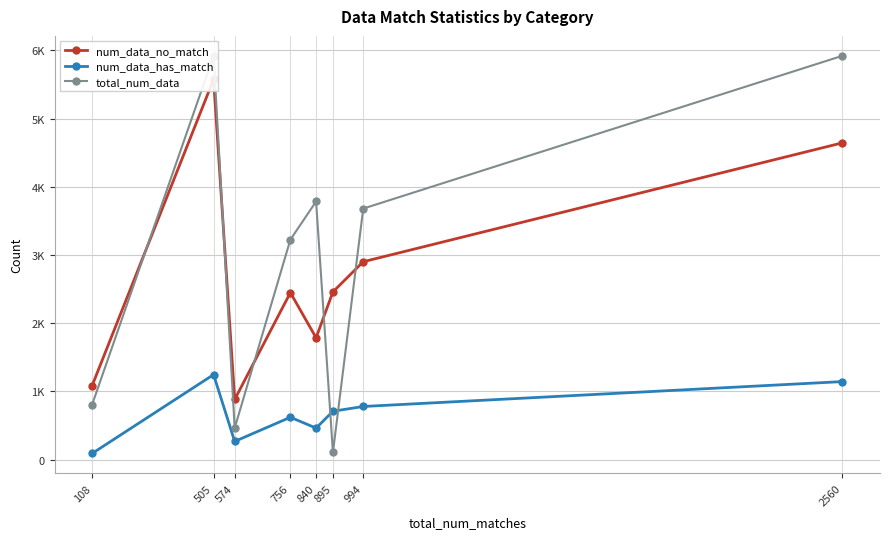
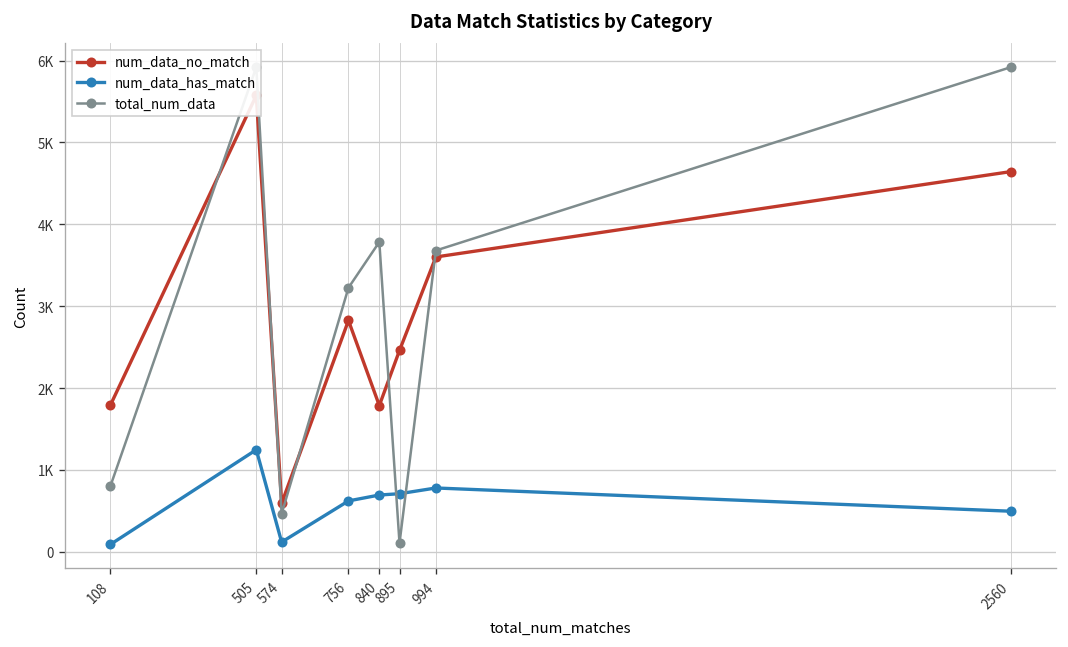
  {
    "num_data_no_match": {
-     "108": 1100,
-     "574": 900,
-     "756": 2400,
+     "108": 1800,
+     "574": 600,
+     "756": 2800,
      "840": 1800,
      "895": 2500,
-     "994": 2900,
+     "994": 3600,
      "2560": 4600
    },
    "num_data_has_match": {
      "108": 100,
      "505": 1200,
-     "574": 300,
+     "574": 100,
      "756": 600,
-     "840": 500,
+     "840": 700,
      "895": 700,
      "994": 800,
-     "2560": 1100
+     "2560": 500
    },
    "total_num_data": {
      "108": 800,
      "574": 500,
      "756": 3200,
      "840": 3800,
      "895": 100,
      "994": 3700,
      "2560": 5900
    }
  }
